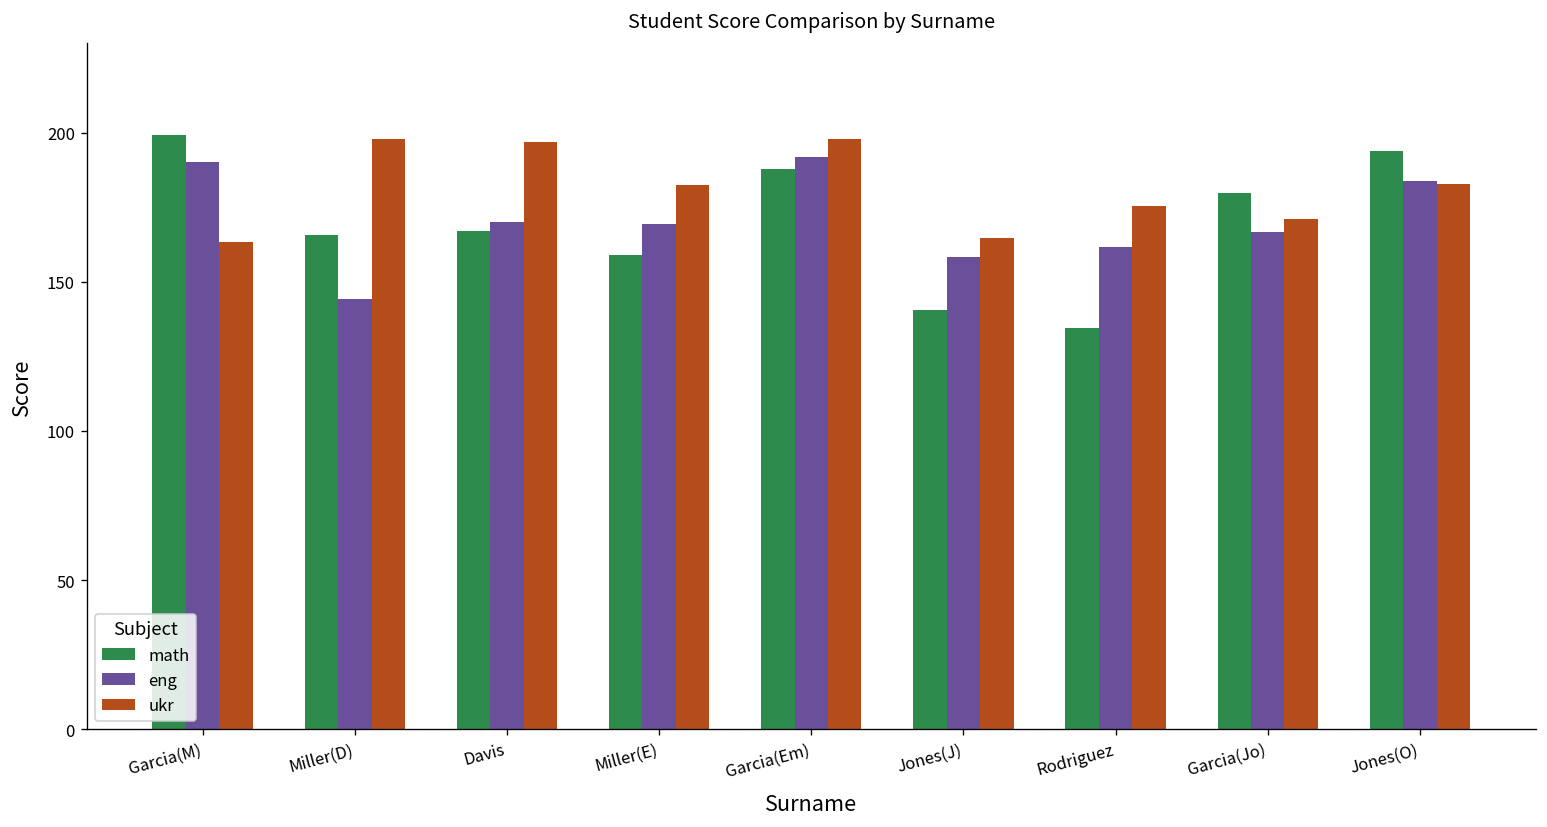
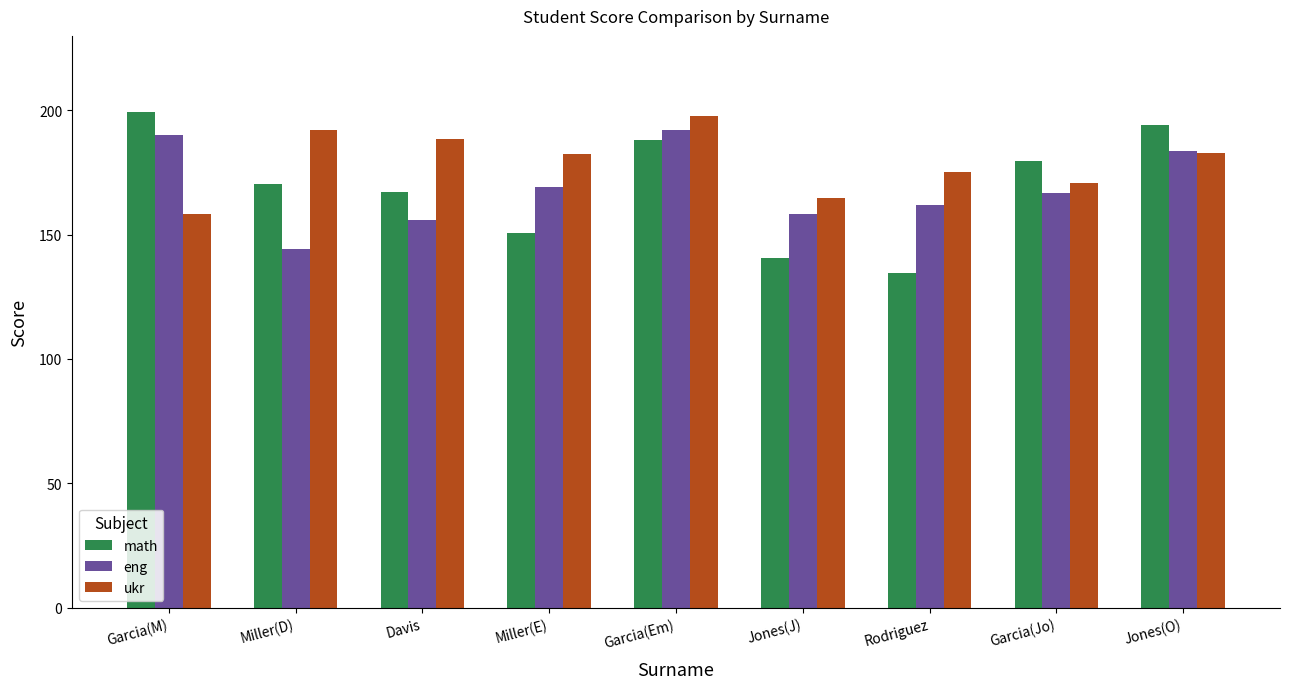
  {
    "math": {
      "Garcia(M)": 199,
-     "Miller(D)": 166,
+     "Miller(D)": 170,
      "Davis": 167,
-     "Miller(E)": 159,
+     "Miller(E)": 151,
      "Garcia(Em)": 188,
      "Jones(J)": 140,
      "Rodriguez": 135,
      "Garcia(Jo)": 180,
      "Jones(O)": 194
    },
    "eng": {
      "Garcia(M)": 190,
      "Miller(D)": 144,
-     "Davis": 170,
+     "Davis": 156,
      "Miller(E)": 169,
      "Garcia(Em)": 192,
      "Jones(J)": 159,
      "Rodriguez": 162,
      "Garcia(Jo)": 167,
      "Jones(O)": 184
    },
    "ukr": {
-     "Garcia(M)": 163,
-     "Miller(D)": 198,
-     "Davis": 197,
+     "Garcia(M)": 158,
+     "Miller(D)": 192,
+     "Davis": 189,
      "Miller(E)": 183,
      "Garcia(Em)": 198,
      "Jones(J)": 165,
      "Rodriguez": 175,
      "Garcia(Jo)": 171,
      "Jones(O)": 183
    }
  }
